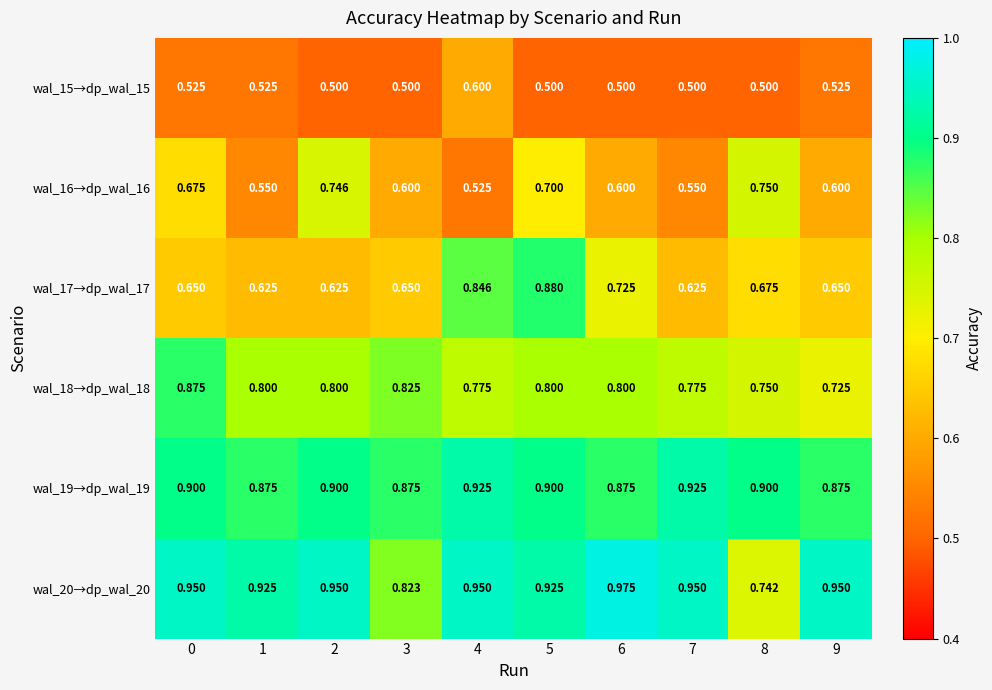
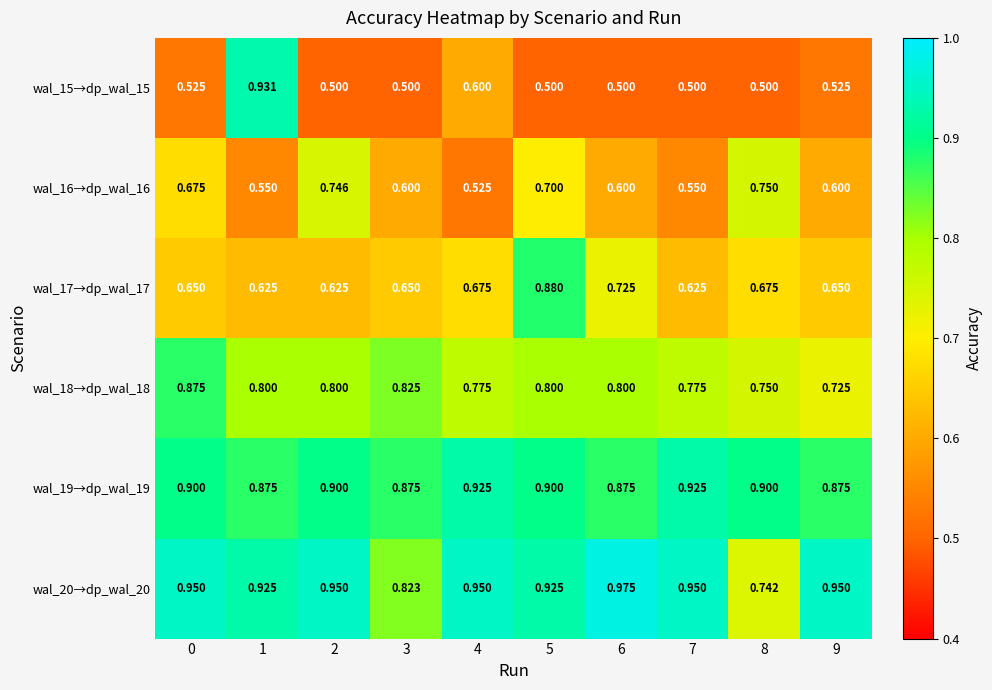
  {
    "wal_15→dp_wal_15": {
      "0": 0.525,
-     "1": 0.525,
+     "1": 0.931,
      "2": 0.500,
      "3": 0.500,
      "4": 0.600,
      "5": 0.500,
      "6": 0.500,
      "7": 0.500,
      "8": 0.500,
      "9": 0.525
    },
    "wal_16→dp_wal_16": {
      "0": 0.675,
      "1": 0.550,
      "2": 0.746,
      "3": 0.600,
      "4": 0.525,
      "5": 0.700,
      "6": 0.600,
      "7": 0.550,
      "8": 0.750,
      "9": 0.600
    },
    "wal_17→dp_wal_17": {
      "0": 0.650,
      "1": 0.625,
      "2": 0.625,
      "3": 0.650,
-     "4": 0.846,
+     "4": 0.675,
      "5": 0.880,
      "6": 0.725,
      "7": 0.625,
      "8": 0.675,
      "9": 0.650
    },
    "wal_18→dp_wal_18": {
      "0": 0.875,
      "1": 0.800,
      "2": 0.800,
      "3": 0.825,
      "4": 0.775,
      "5": 0.800,
      "6": 0.800,
      "7": 0.775,
      "8": 0.750,
      "9": 0.725
    },
    "wal_19→dp_wal_19": {
      "0": 0.900,
      "1": 0.875,
      "2": 0.900,
      "3": 0.875,
      "4": 0.925,
      "5": 0.900,
      "6": 0.875,
      "7": 0.925,
      "8": 0.900,
      "9": 0.875
    },
    "wal_20→dp_wal_20": {
      "0": 0.950,
      "1": 0.925,
      "2": 0.950,
      "3": 0.823,
      "4": 0.950,
      "5": 0.925,
      "6": 0.975,
      "7": 0.950,
      "8": 0.742,
      "9": 0.950
    }
  }
